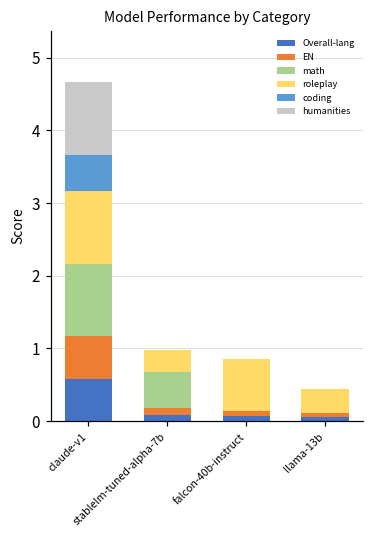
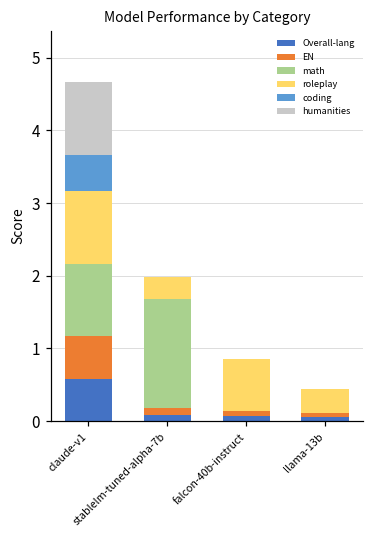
  {
    "EN": {
      "claude-v1": 0.6,
      "stablelm-tuned-alpha-7b": 0.1,
      "falcon-40b-instruct": 0.1,
      "llama-13b": 0.1
    },
    "math": {
      "claude-v1": 1.0,
-     "stablelm-tuned-alpha-7b": 0.5,
+     "stablelm-tuned-alpha-7b": 1.5,
      "falcon-40b-instruct": 0.0,
      "llama-13b": 0.0
    },
    "roleplay": {
      "claude-v1": 1.0,
      "stablelm-tuned-alpha-7b": 0.3,
      "falcon-40b-instruct": 0.7,
      "llama-13b": 0.3
    },
    "humanities": {
      "claude-v1": 1.0,
      "stablelm-tuned-alpha-7b": 0.0,
      "falcon-40b-instruct": 0.0,
      "llama-13b": 0.0
    }
  }
